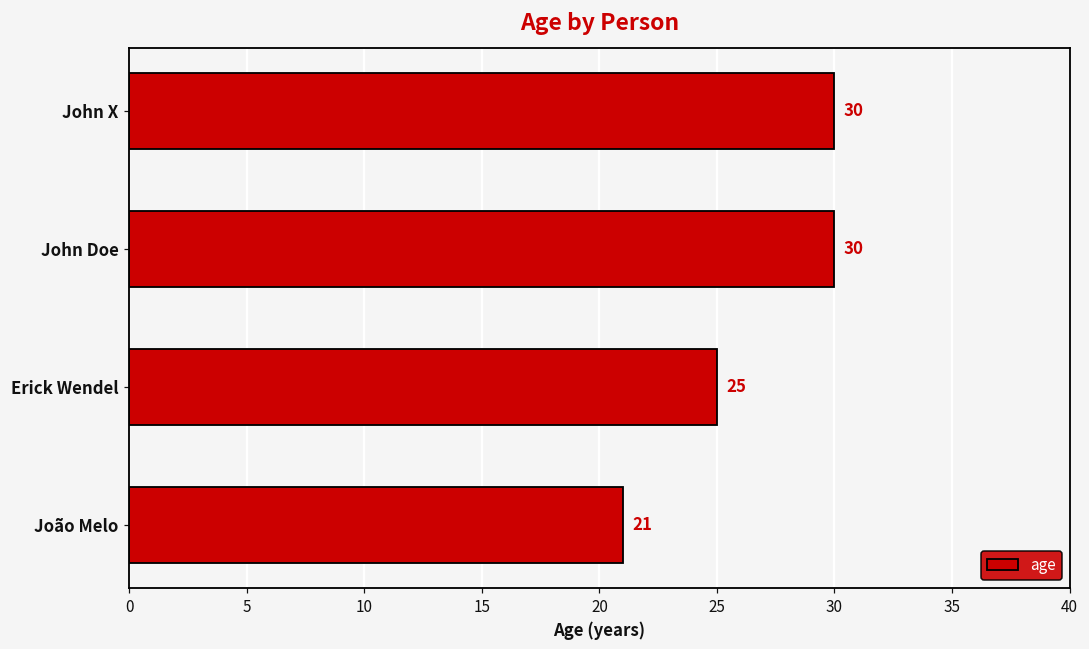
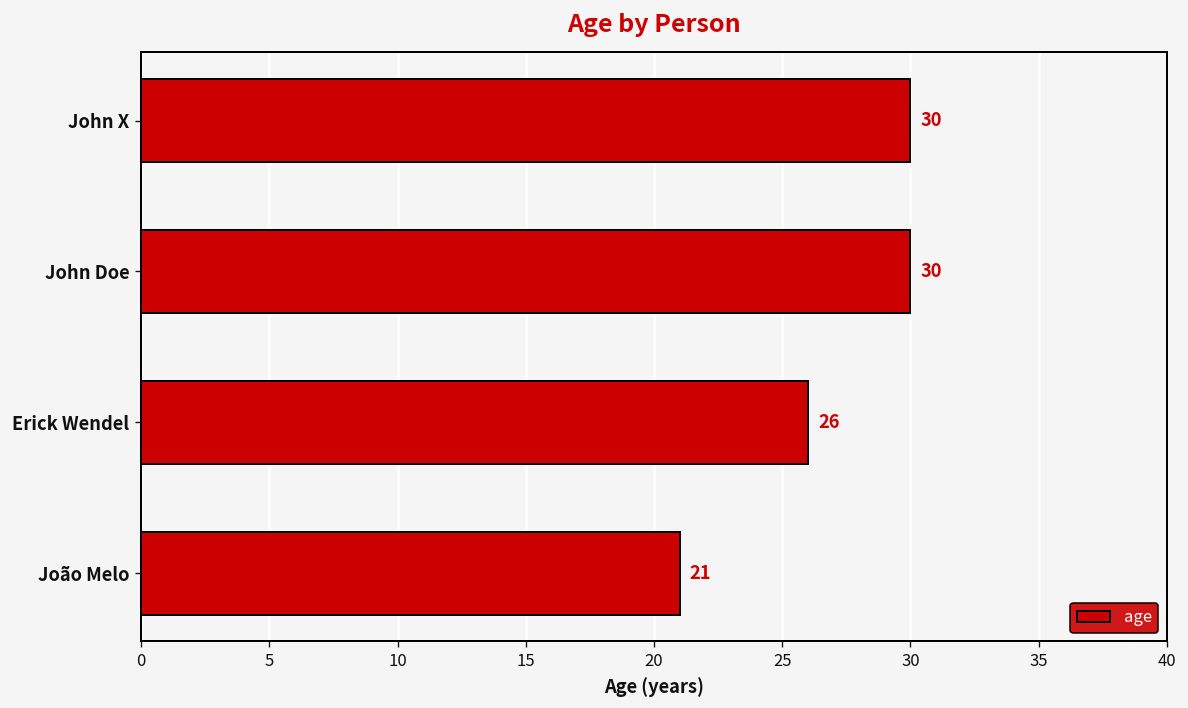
  {
    "John X": 30,
    "John Doe": 30,
-   "Erick Wendel": 25,
+   "Erick Wendel": 26,
    "João Melo": 21
  }
